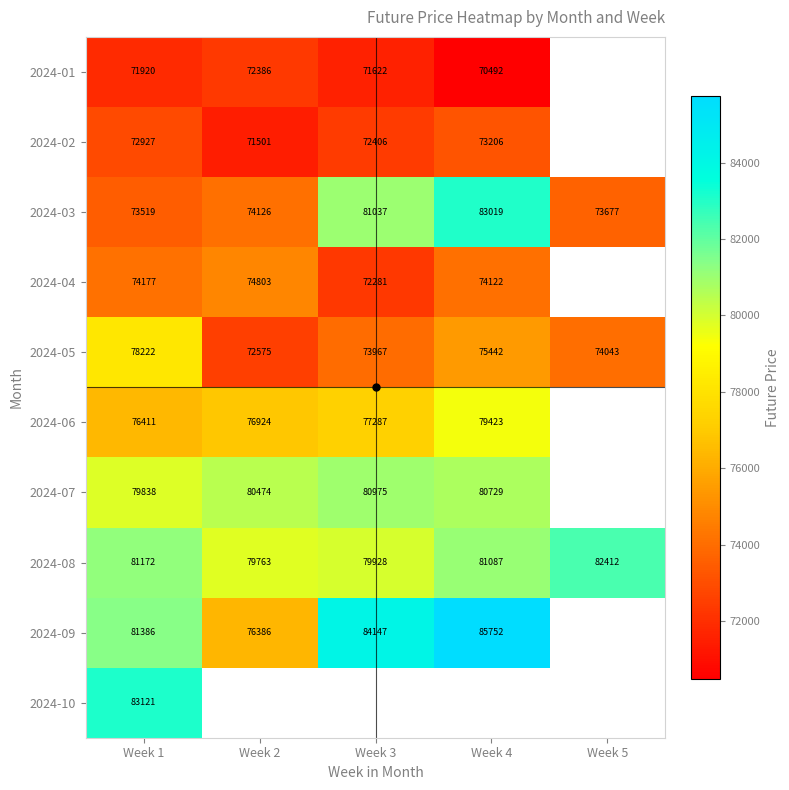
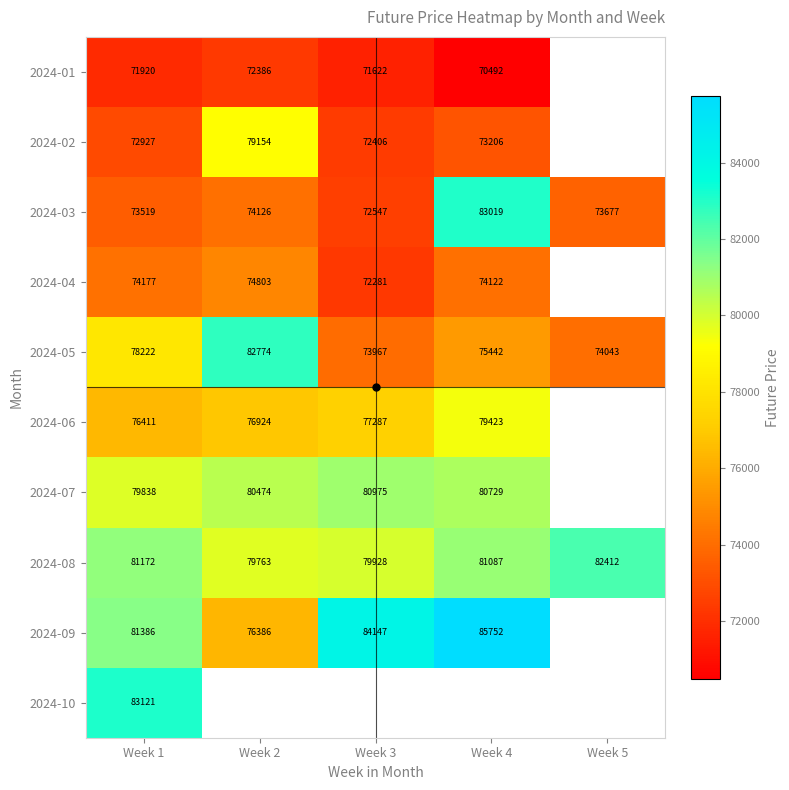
  {
    "2024-01": {
      "Week 1": 71920,
      "Week 2": 72386,
      "Week 3": 71622,
      "Week 4": 70492
    },
    "2024-02": {
      "Week 1": 72927,
-     "Week 2": 71501,
+     "Week 2": 79154,
      "Week 3": 72406,
      "Week 4": 73206
    },
    "2024-03": {
      "Week 1": 73519,
      "Week 2": 74126,
-     "Week 3": 81037,
+     "Week 3": 72547,
      "Week 4": 83019,
      "Week 5": 73677
    },
    "2024-04": {
      "Week 1": 74177,
      "Week 2": 74803,
      "Week 3": 72281,
      "Week 4": 74122
    },
    "2024-05": {
      "Week 1": 78222,
-     "Week 2": 72575,
+     "Week 2": 82774,
      "Week 3": 73967,
      "Week 4": 75442,
      "Week 5": 74043
    },
    "2024-06": {
      "Week 1": 76411,
      "Week 2": 76924,
      "Week 3": 77287,
      "Week 4": 79423
    },
    "2024-07": {
      "Week 1": 79838,
      "Week 2": 80474,
      "Week 3": 80975,
      "Week 4": 80729
    },
    "2024-08": {
      "Week 1": 81172,
      "Week 2": 79763,
      "Week 3": 79928,
      "Week 4": 81087,
      "Week 5": 82412
    },
    "2024-09": {
      "Week 1": 81386,
      "Week 2": 76386,
      "Week 3": 84147,
      "Week 4": 85752
    },
    "2024-10": {
      "Week 1": 83121
    }
  }
